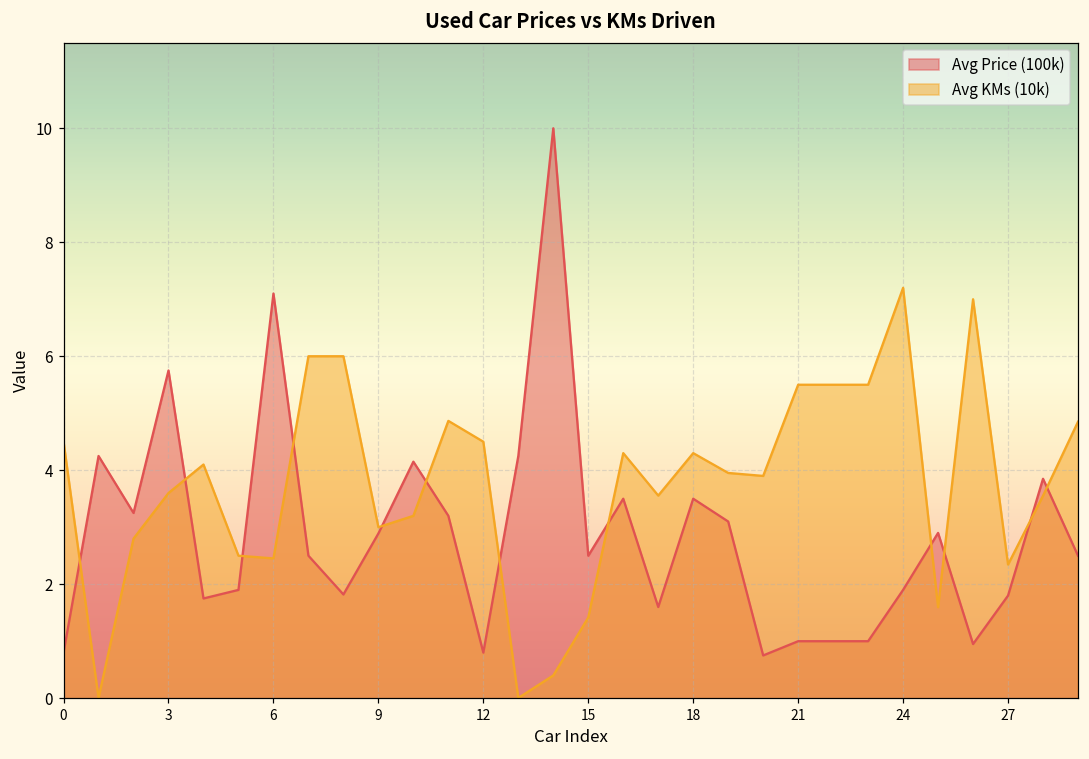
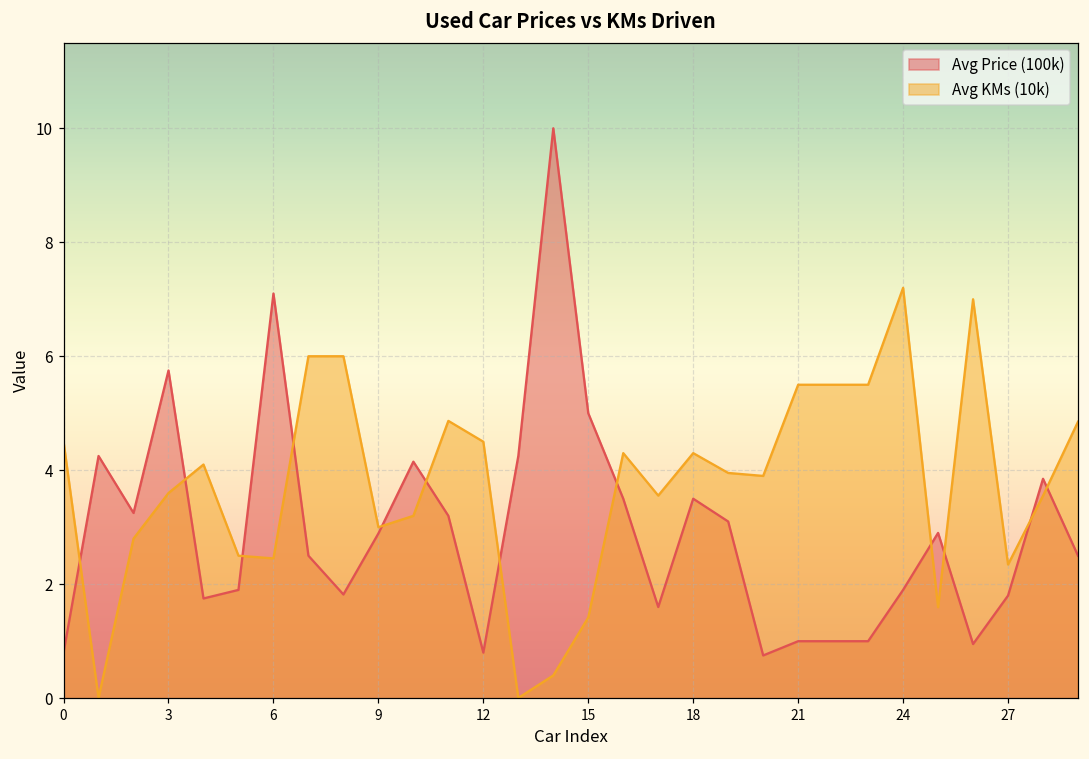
  {
    "Avg Price (100k)": {
      "0": 0.8,
      "3": 5.8,
      "6": 7.1,
      "9": 2.9,
      "12": 0.8,
-     "15": 2.5,
+     "15": 5.0,
      "18": 3.5,
      "21": 1.0,
      "24": 1.9,
      "27": 1.8
    },
    "Avg KMs (10k)": {
      "0": 4.5,
      "3": 3.6,
      "6": 2.5,
      "9": 3.0,
      "12": 4.5,
      "15": 1.4,
      "18": 4.3,
      "21": 5.5,
      "24": 7.2,
      "27": 2.3
    }
  }
